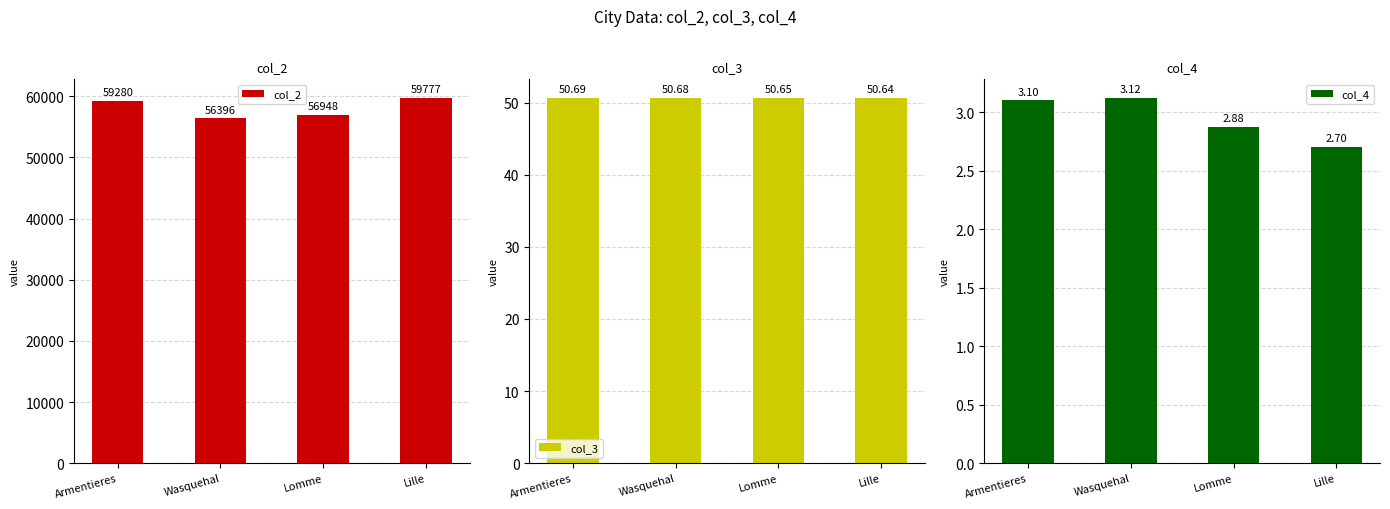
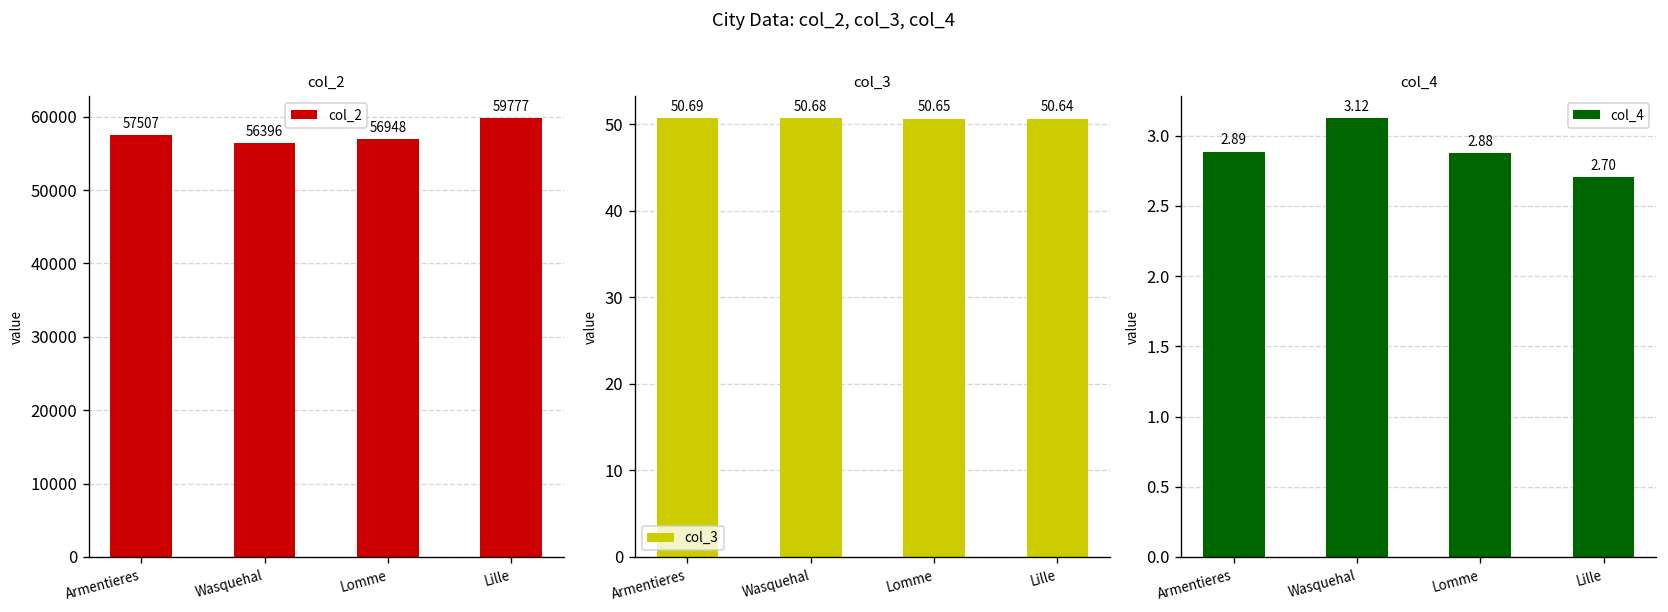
  {
    "col_2": {
-     "Armentieres": 59280,
+     "Armentieres": 57507,
      "Wasquehal": 56396,
      "Lomme": 56948,
      "Lille": 59777
    },
    "col_3": {
      "Armentieres": 50.69,
      "Wasquehal": 50.68,
      "Lomme": 50.65,
      "Lille": 50.64
    },
    "col_4": {
-     "Armentieres": 3.10,
+     "Armentieres": 2.89,
      "Wasquehal": 3.12,
      "Lomme": 2.88,
      "Lille": 2.70
    }
  }
